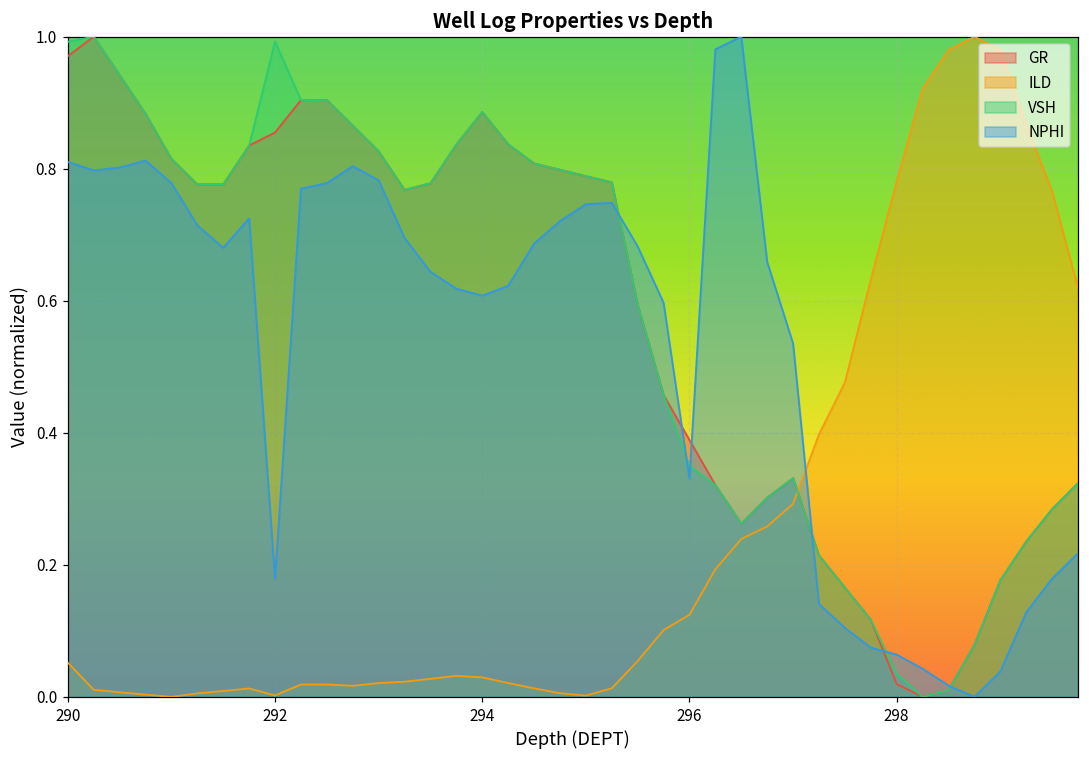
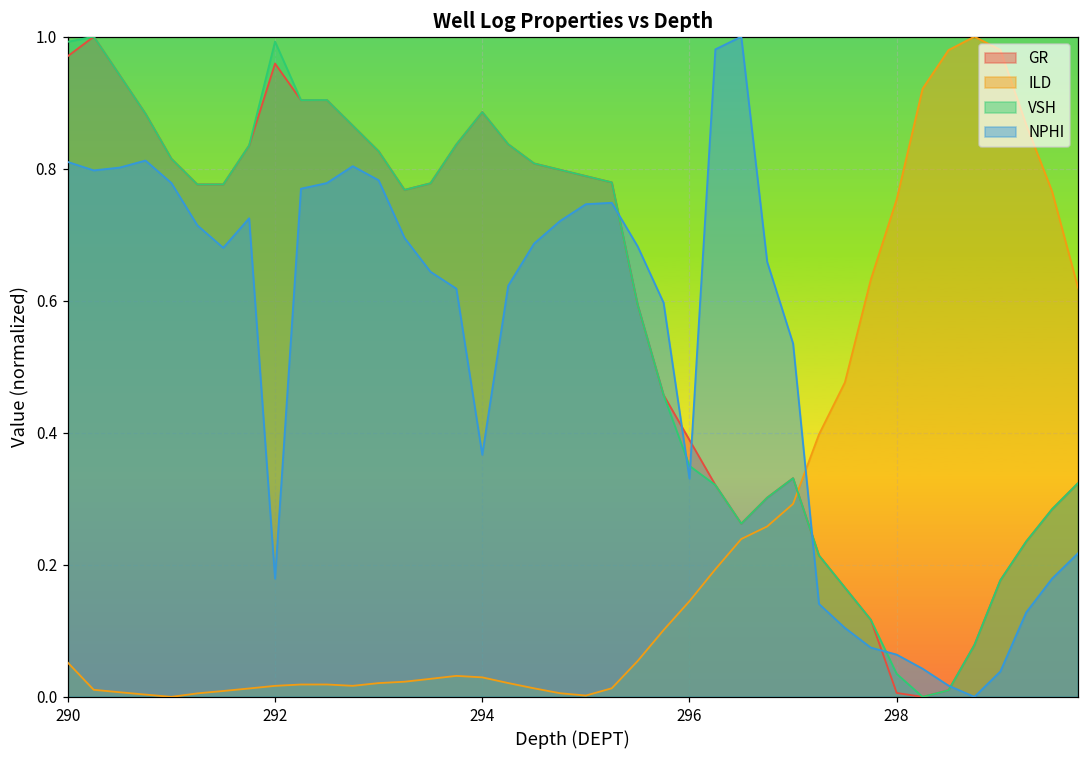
  {
    "GR": {
      "290": 0.97,
-     "292": 0.85,
+     "292": 0.96,
      "296": 0.39,
-     "298": 0.02
+     "298": 0.01
    },
    "ILD": {
      "290": 0.05,
-     "292": 0.00,
+     "292": 0.02,
      "294": 0.03,
-     "296": 0.12,
-     "298": 0.78
+     "296": 0.14,
+     "298": 0.75
    },
    "VSH": {
      "290": 0.99,
      "292": 0.99,
      "296": 0.35,
      "298": 0.03
    },
    "NPHI": {
      "290": 0.81,
      "292": 0.18,
-     "294": 0.61,
+     "294": 0.37,
      "296": 0.33,
      "298": 0.06
    }
  }
